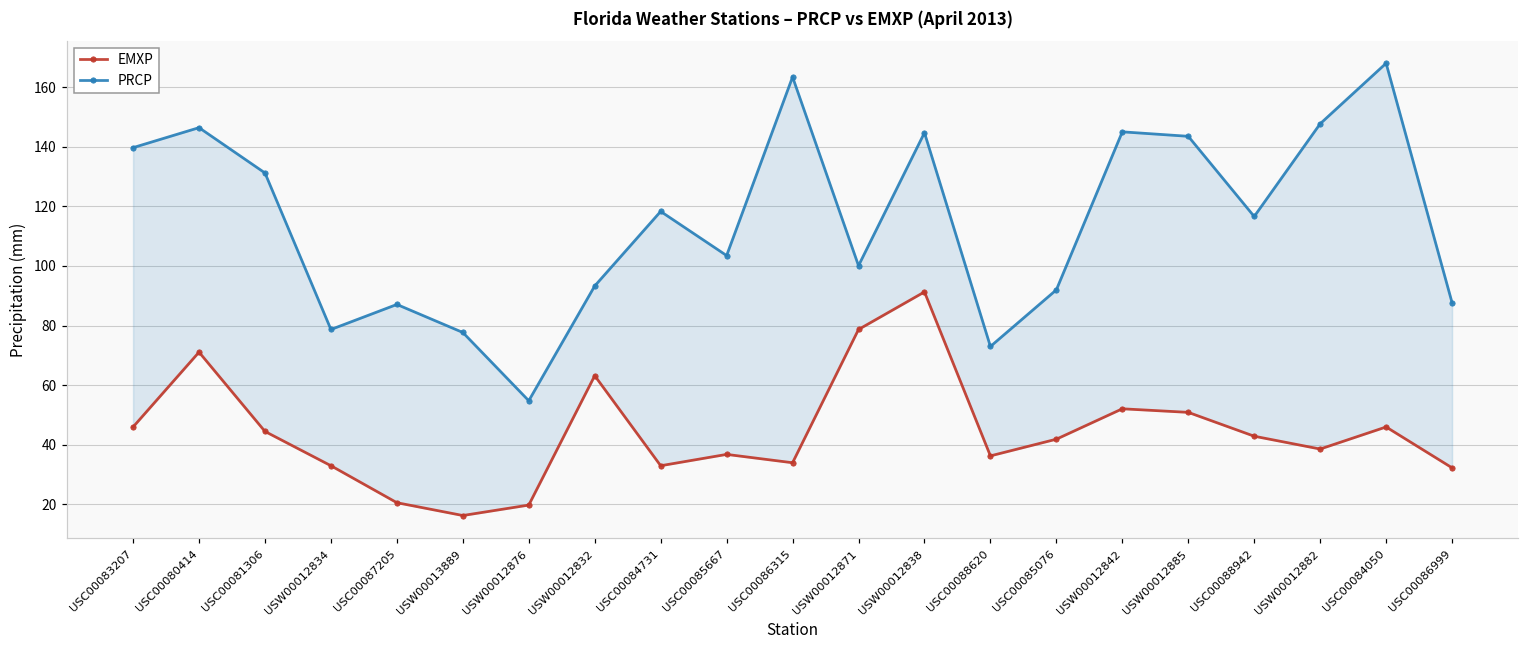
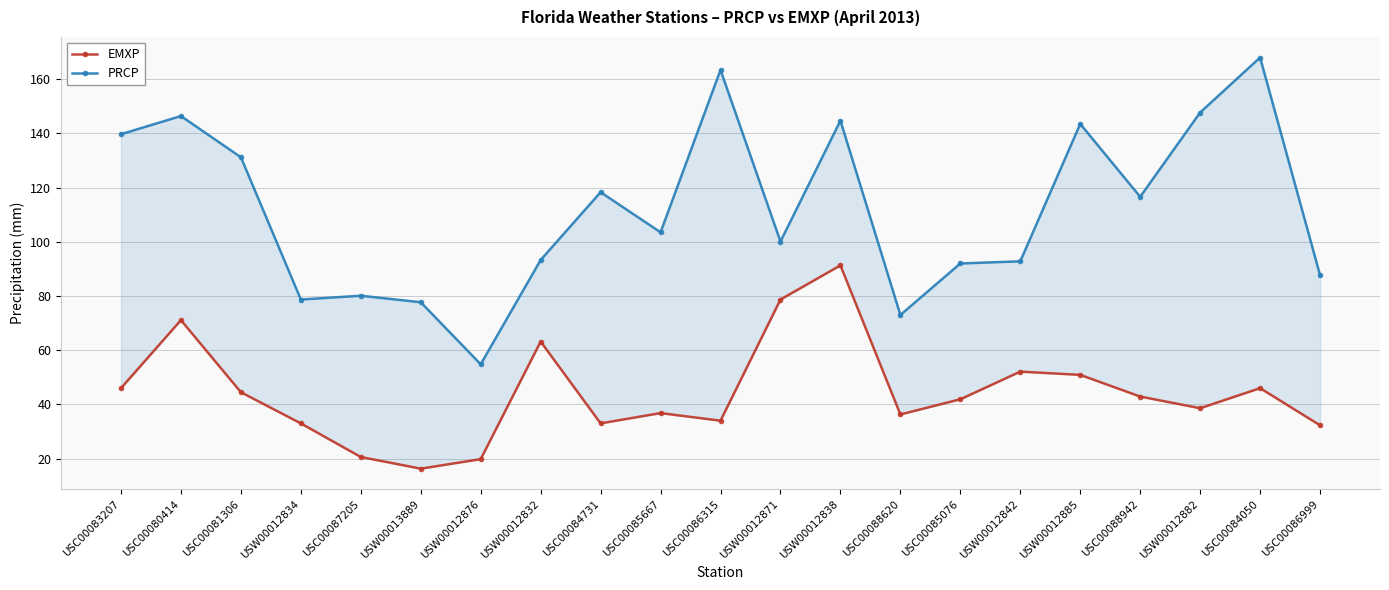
  {
    "EMXP": {
      "USC00083207": 46,
      "USC00080414": 71,
      "USC00081306": 45,
      "USW00012834": 33,
      "USC00087205": 21,
      "USW00013889": 16,
      "USW00012876": 20,
      "USW00012832": 63,
      "USC00084731": 33,
      "USC00085667": 37,
      "USC00086315": 34,
      "USW00012871": 79,
      "USW00012838": 91,
      "USC00088620": 36,
      "USC00085076": 42,
      "USW00012842": 52,
      "USW00012885": 51,
      "USC00088942": 43,
      "USW00012882": 39,
      "USC00084050": 46,
      "USC00086999": 32
    },
    "PRCP": {
      "USC00083207": 140,
      "USC00080414": 146,
      "USC00081306": 131,
      "USW00012834": 79,
-     "USC00087205": 87,
+     "USC00087205": 80,
      "USW00013889": 78,
      "USW00012876": 55,
      "USW00012832": 93,
      "USC00084731": 118,
      "USC00085667": 104,
      "USC00086315": 163,
      "USW00012871": 100,
      "USW00012838": 145,
      "USC00088620": 73,
      "USC00085076": 92,
-     "USW00012842": 145,
+     "USW00012842": 93,
      "USW00012885": 144,
      "USC00088942": 117,
      "USW00012882": 148,
      "USC00084050": 168,
      "USC00086999": 88
    }
  }
